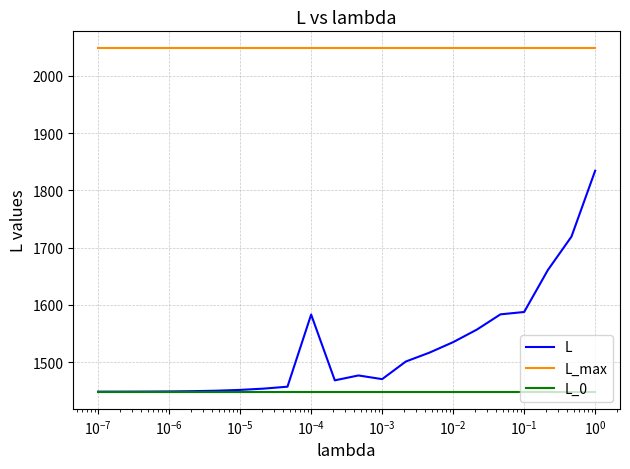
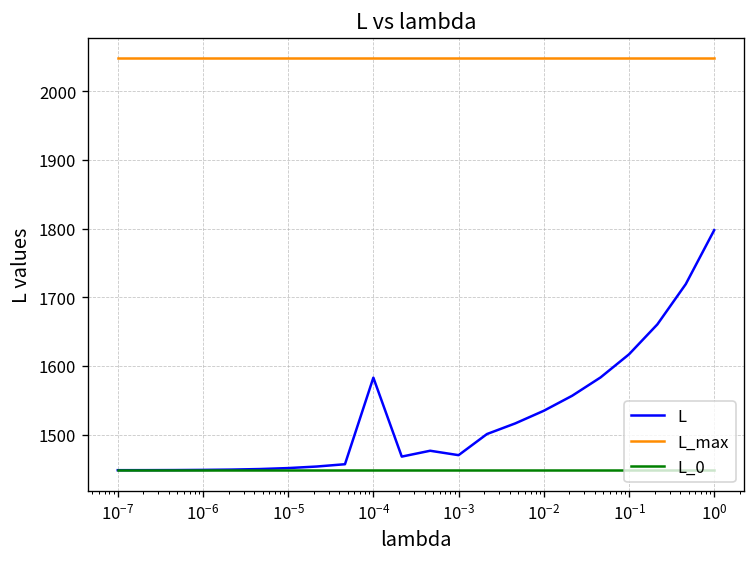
  {
    "L": {
      "10^-4": 1580,
      "10^-3": 1470,
      "10^-2": 1530,
-     "10^-1": 1590,
-     "10^0": 1830
+     "10^-1": 1620,
+     "10^0": 1800
    },
    "L_max": {
      "10^-7": 2050,
      "10^-6": 2050,
      "10^-5": 2050,
      "10^-4": 2050,
      "10^-3": 2050,
      "10^-2": 2050,
      "10^-1": 2050,
      "10^0": 2050
    },
    "L_0": {
      "10^-4": 1450,
      "10^-3": 1450,
      "10^-2": 1450
    }
  }
